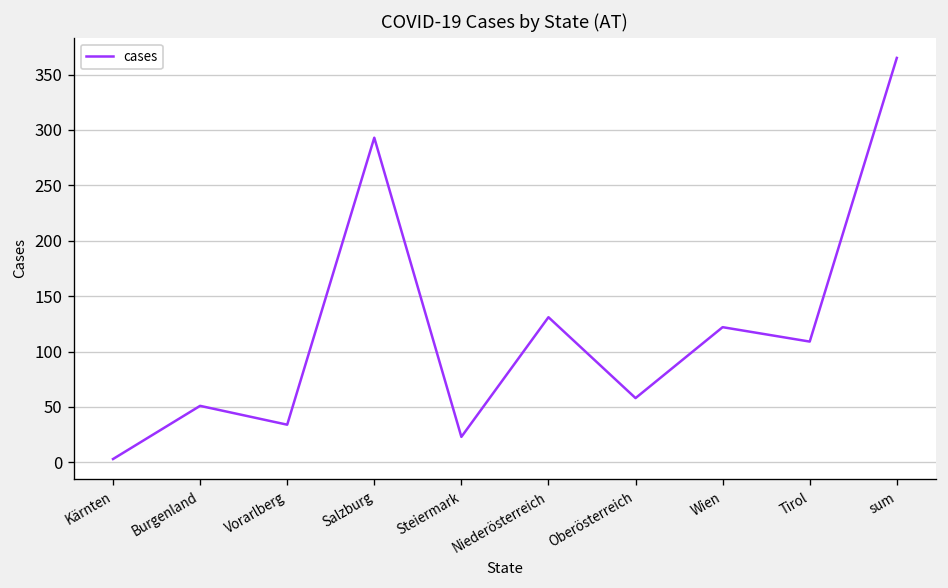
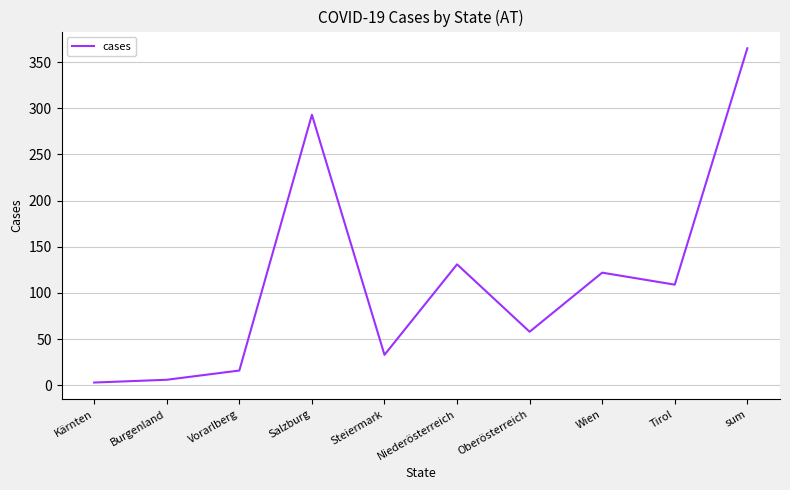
  {
    "Kärnten": 0,
-   "Burgenland": 50,
-   "Vorarlberg": 30,
+   "Burgenland": 10,
+   "Vorarlberg": 20,
    "Salzburg": 290,
-   "Steiermark": 20,
+   "Steiermark": 30,
    "Niederösterreich": 130,
    "Oberösterreich": 60,
    "Wien": 120,
    "Tirol": 110,
    "sum": 370
  }
